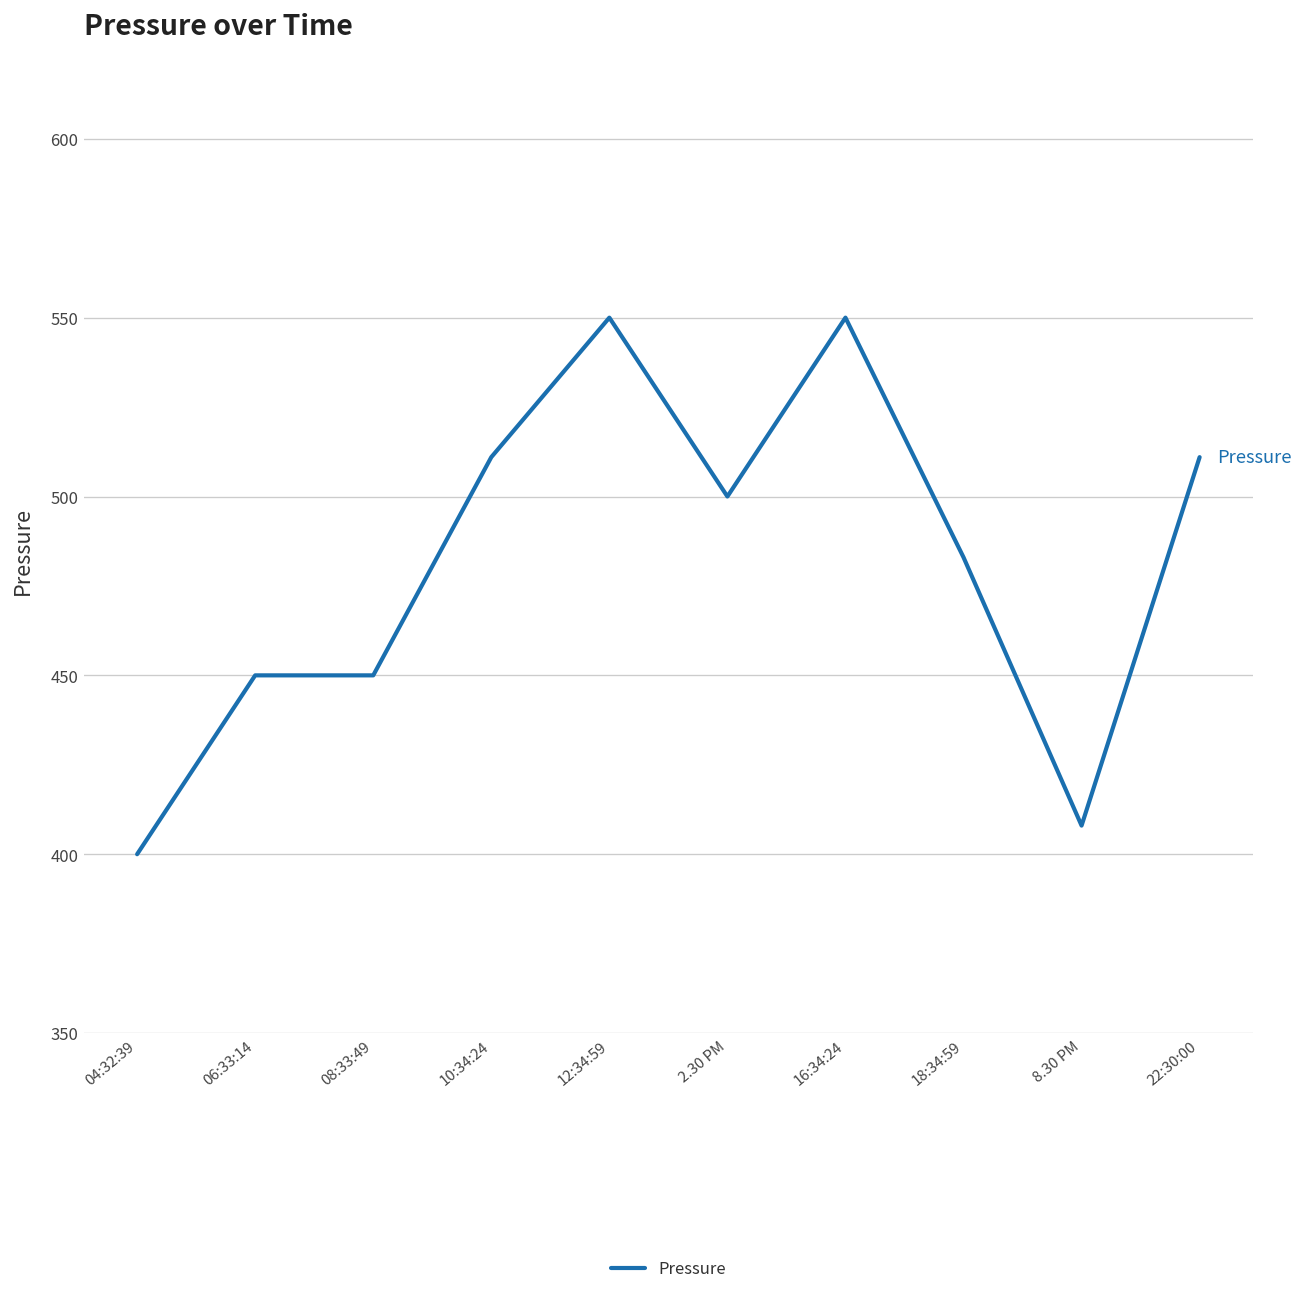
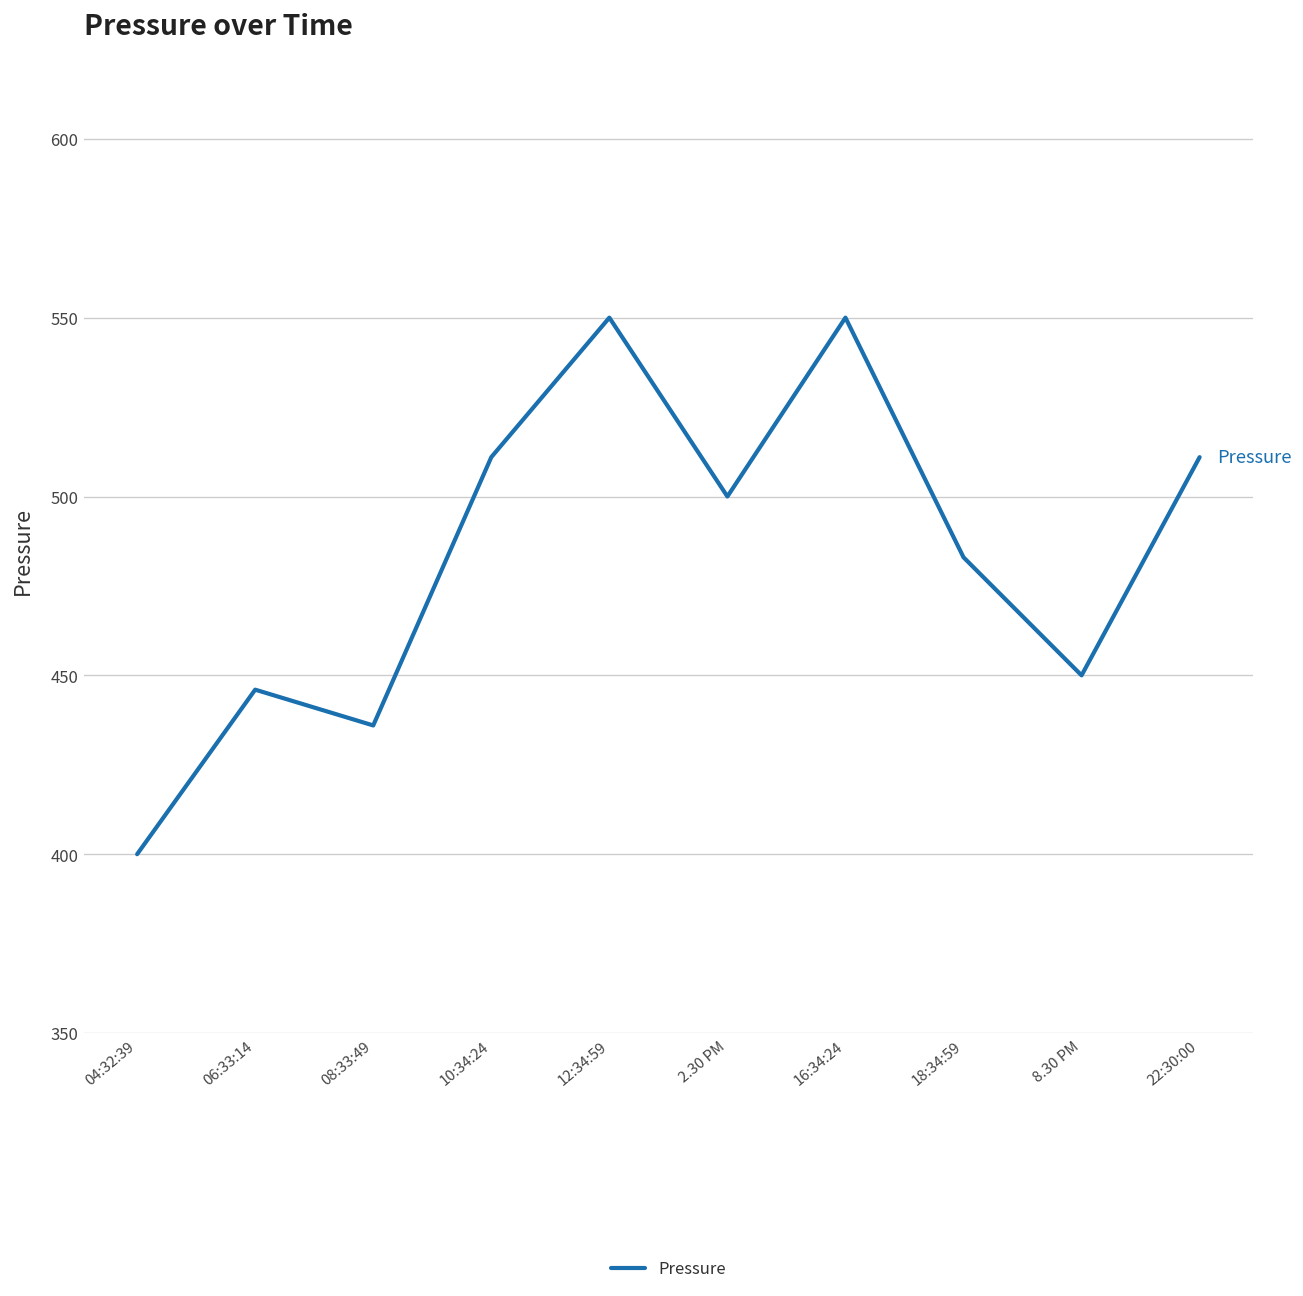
  {
    "04:32:39": 400,
-   "06:33:14": 450,
-   "08:33:49": 450,
+   "06:33:14": 446,
+   "08:33:49": 436,
    "10:34:24": 511,
    "12:34:59": 550,
    "2.30 PM": 500,
    "16:34:24": 550,
    "18:34:59": 483,
-   "8.30 PM": 408,
+   "8.30 PM": 450,
    "22:30:00": 511
  }
